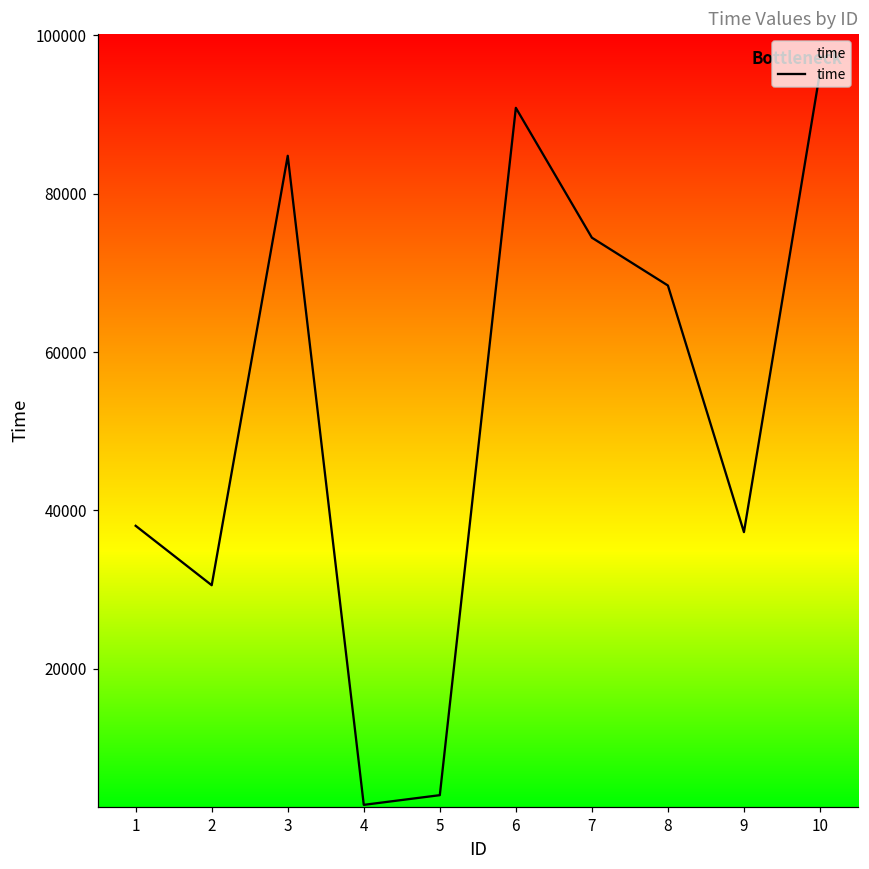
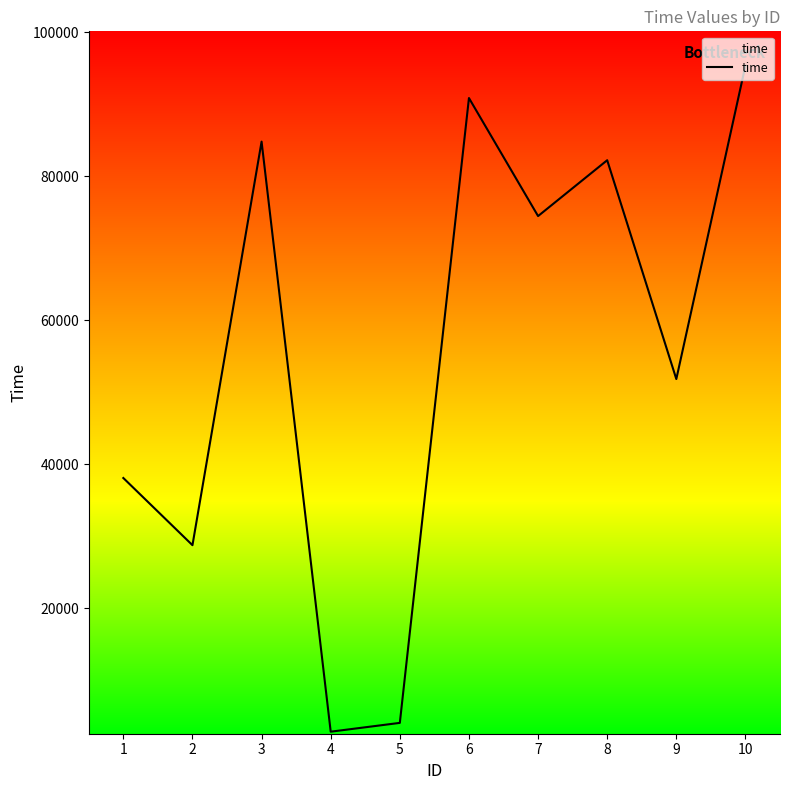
  {
    "1": 38000,
-   "2": 31000,
+   "2": 29000,
    "3": 85000,
    "4": 3000,
    "5": 4000,
    "6": 91000,
    "7": 74000,
-   "8": 68000,
-   "9": 37000
+   "8": 82000,
+   "9": 52000
  }
